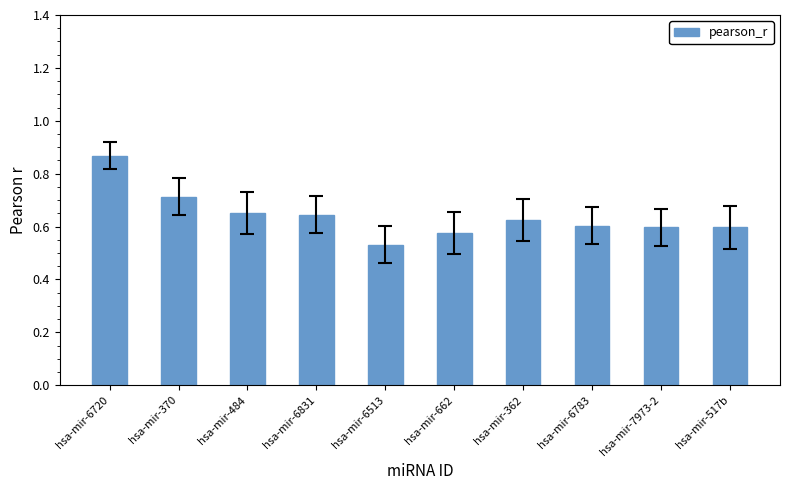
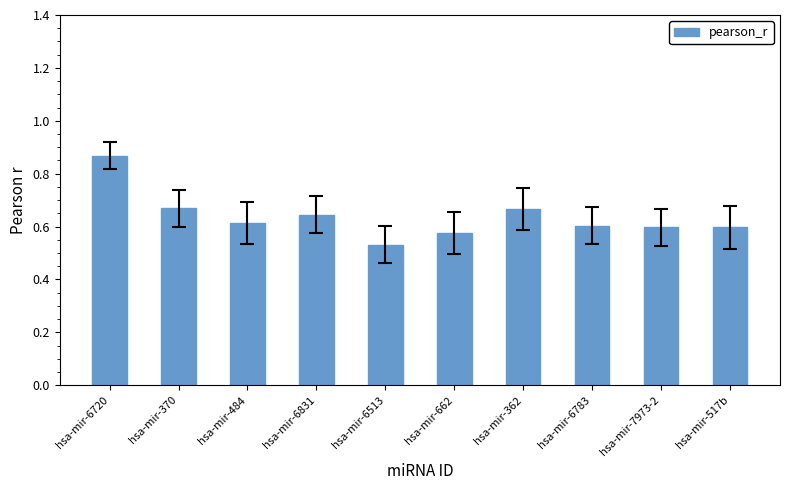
  {
    "pearson_r": {
      "hsa-mir-6720": 0.87,
-     "hsa-mir-370": 0.71,
-     "hsa-mir-484": 0.65,
+     "hsa-mir-370": 0.67,
+     "hsa-mir-484": 0.61,
      "hsa-mir-6831": 0.64,
      "hsa-mir-6513": 0.53,
      "hsa-mir-662": 0.58,
-     "hsa-mir-362": 0.62,
+     "hsa-mir-362": 0.67,
      "hsa-mir-6783": 0.60,
      "hsa-mir-7973-2": 0.60,
      "hsa-mir-517b": 0.60
    }
  }
